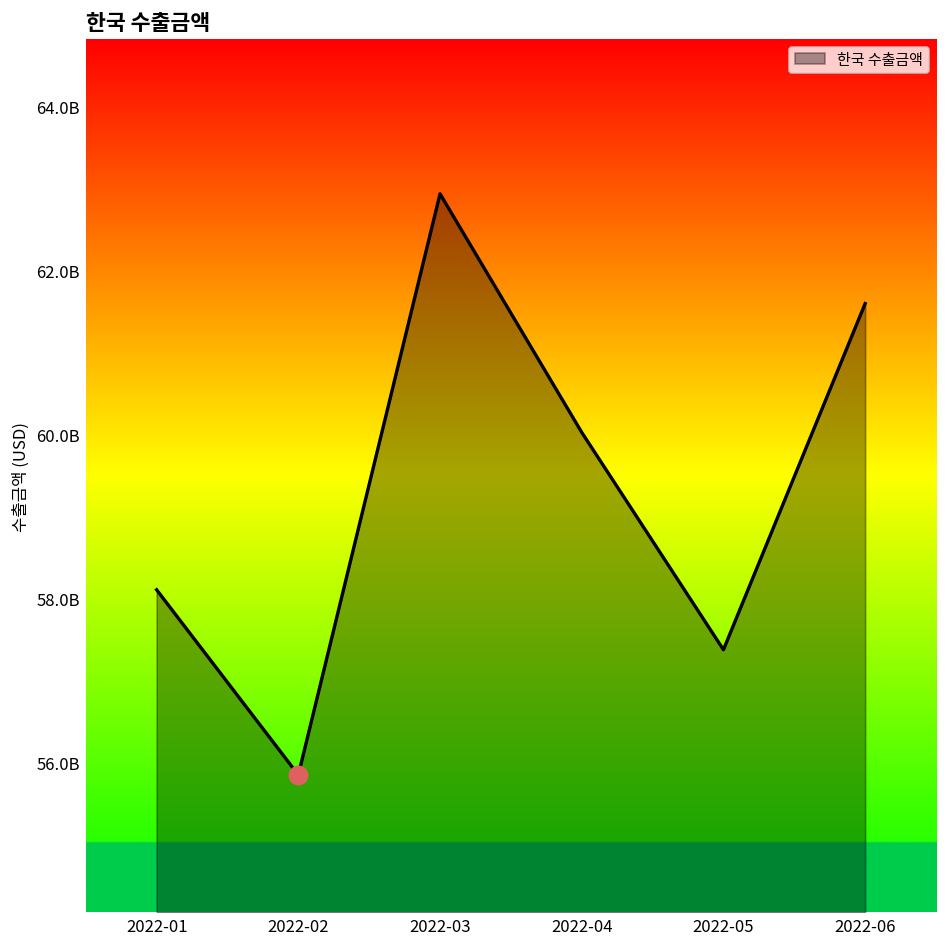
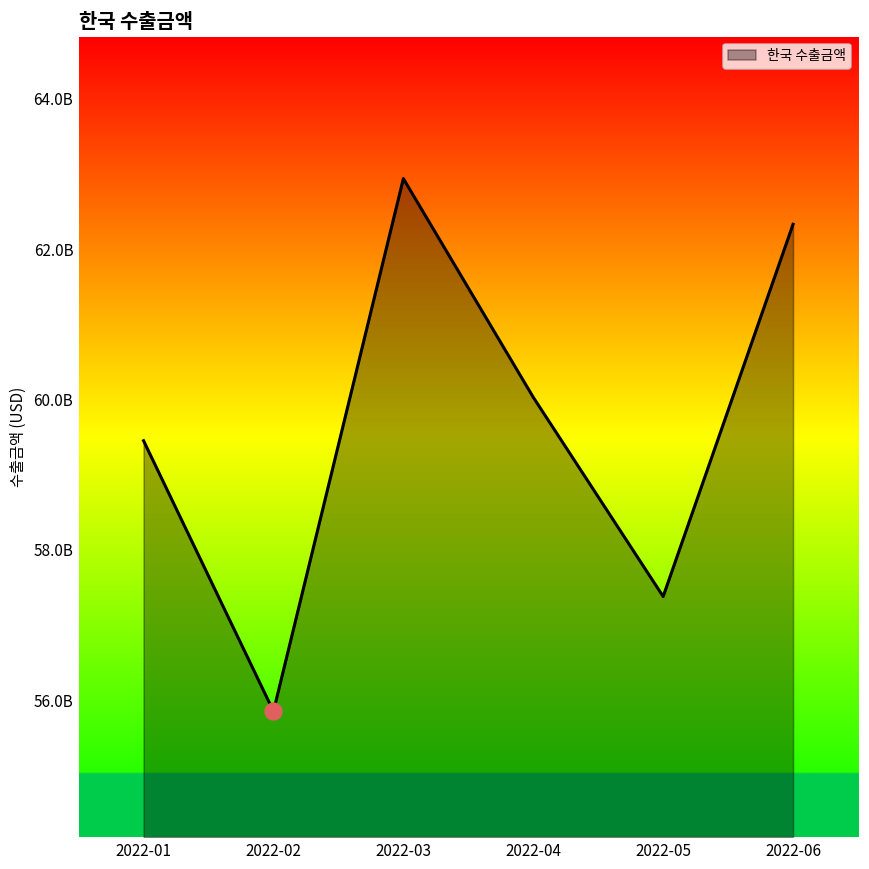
  {
    "한국 수출금액": {
-     "2022-01": 58100000000,
+     "2022-01": 59500000000,
      "2022-03": 62900000000,
      "2022-04": 60000000000,
      "2022-05": 57400000000,
-     "2022-06": 61600000000
+     "2022-06": 62300000000
    }
  }
